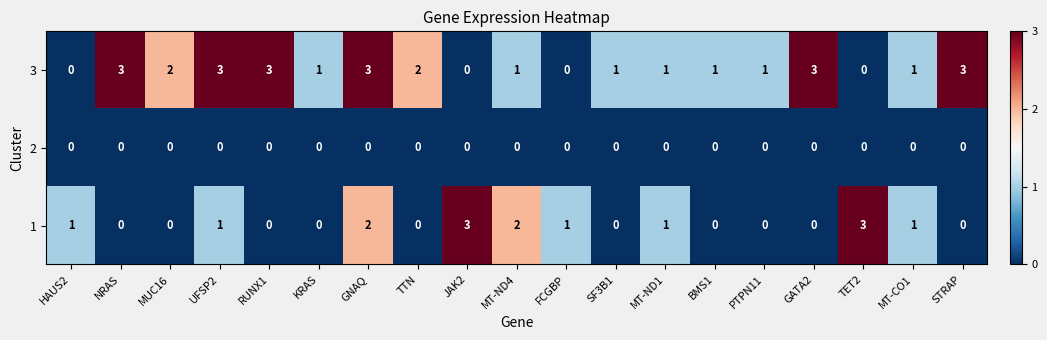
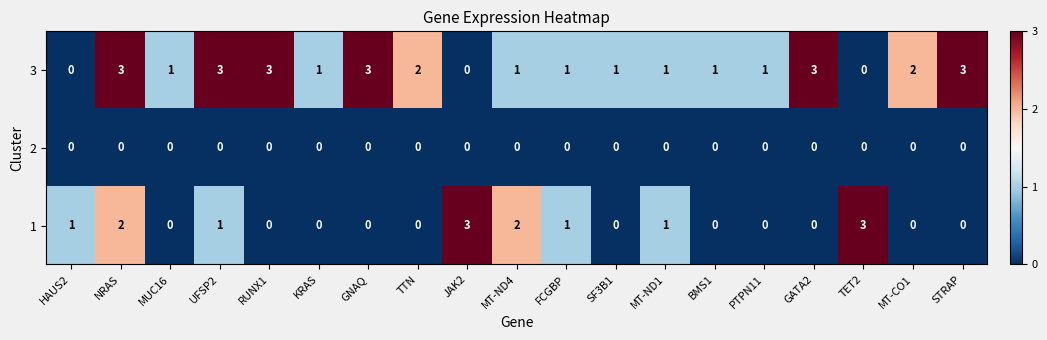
  {
    "3": {
      "HAUS2": 0,
      "NRAS": 3,
-     "MUC16": 2,
+     "MUC16": 1,
      "UFSP2": 3,
      "RUNX1": 3,
      "KRAS": 1,
      "GNAQ": 3,
      "TTN": 2,
      "JAK2": 0,
      "MT-ND4": 1,
-     "FCGBP": 0,
+     "FCGBP": 1,
      "SF3B1": 1,
      "MT-ND1": 1,
      "BMS1": 1,
      "PTPN11": 1,
      "GATA2": 3,
      "TET2": 0,
-     "MT-CO1": 1,
+     "MT-CO1": 2,
      "STRAP": 3
    },
    "2": {
      "HAUS2": 0,
      "NRAS": 0,
      "MUC16": 0,
      "UFSP2": 0,
      "RUNX1": 0,
      "KRAS": 0,
      "GNAQ": 0,
      "TTN": 0,
      "JAK2": 0,
      "MT-ND4": 0,
      "FCGBP": 0,
      "SF3B1": 0,
      "MT-ND1": 0,
      "BMS1": 0,
      "PTPN11": 0,
      "GATA2": 0,
      "TET2": 0,
      "MT-CO1": 0,
      "STRAP": 0
    },
    "1": {
      "HAUS2": 1,
-     "NRAS": 0,
+     "NRAS": 2,
      "MUC16": 0,
      "UFSP2": 1,
      "RUNX1": 0,
      "KRAS": 0,
-     "GNAQ": 2,
+     "GNAQ": 0,
      "TTN": 0,
      "JAK2": 3,
      "MT-ND4": 2,
      "FCGBP": 1,
      "SF3B1": 0,
      "MT-ND1": 1,
      "BMS1": 0,
      "PTPN11": 0,
      "GATA2": 0,
      "TET2": 3,
-     "MT-CO1": 1,
+     "MT-CO1": 0,
      "STRAP": 0
    }
  }
